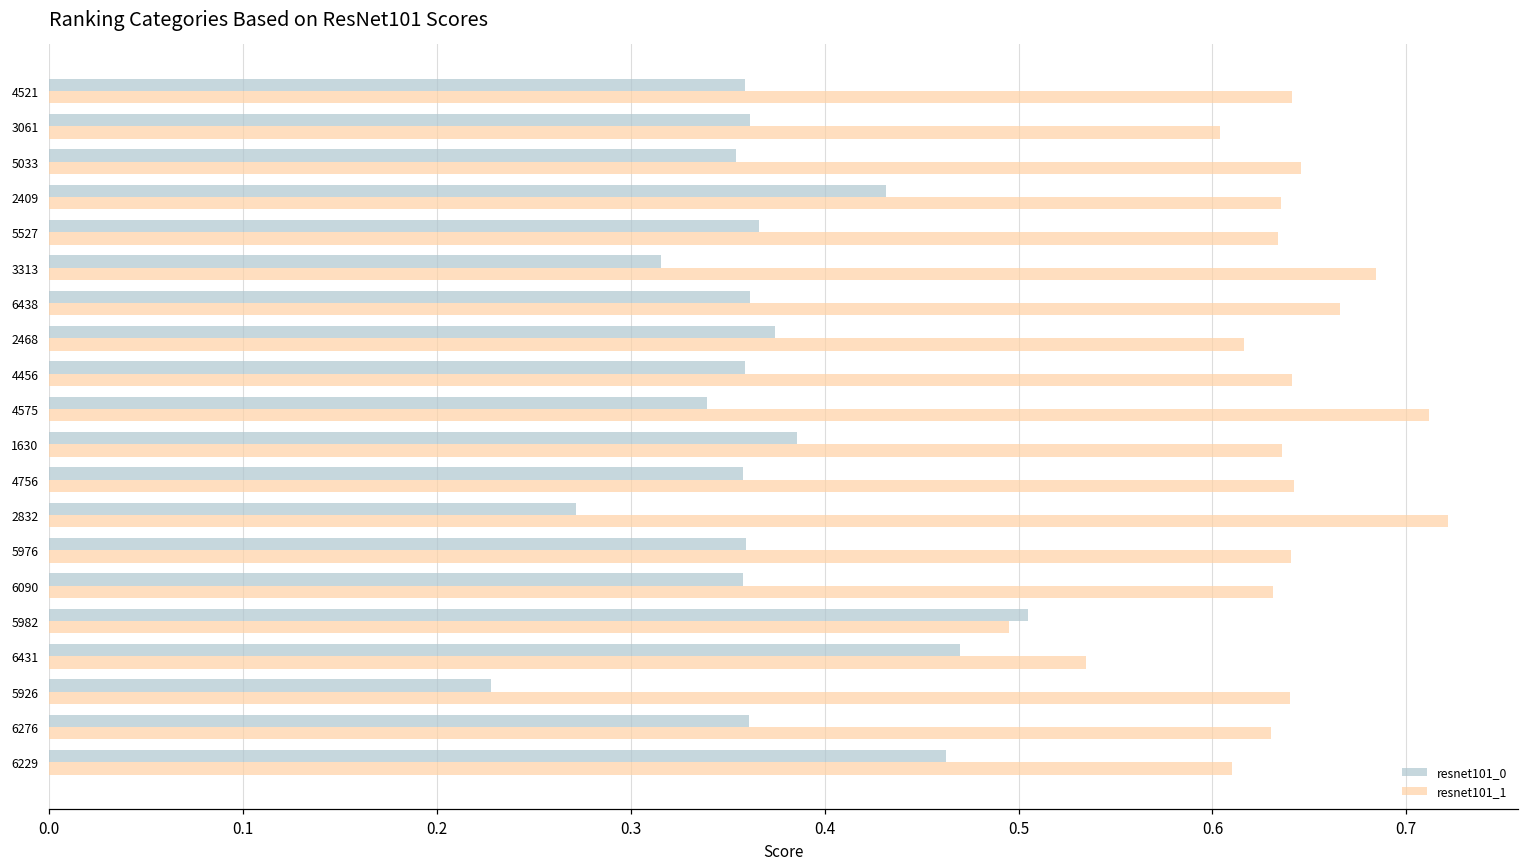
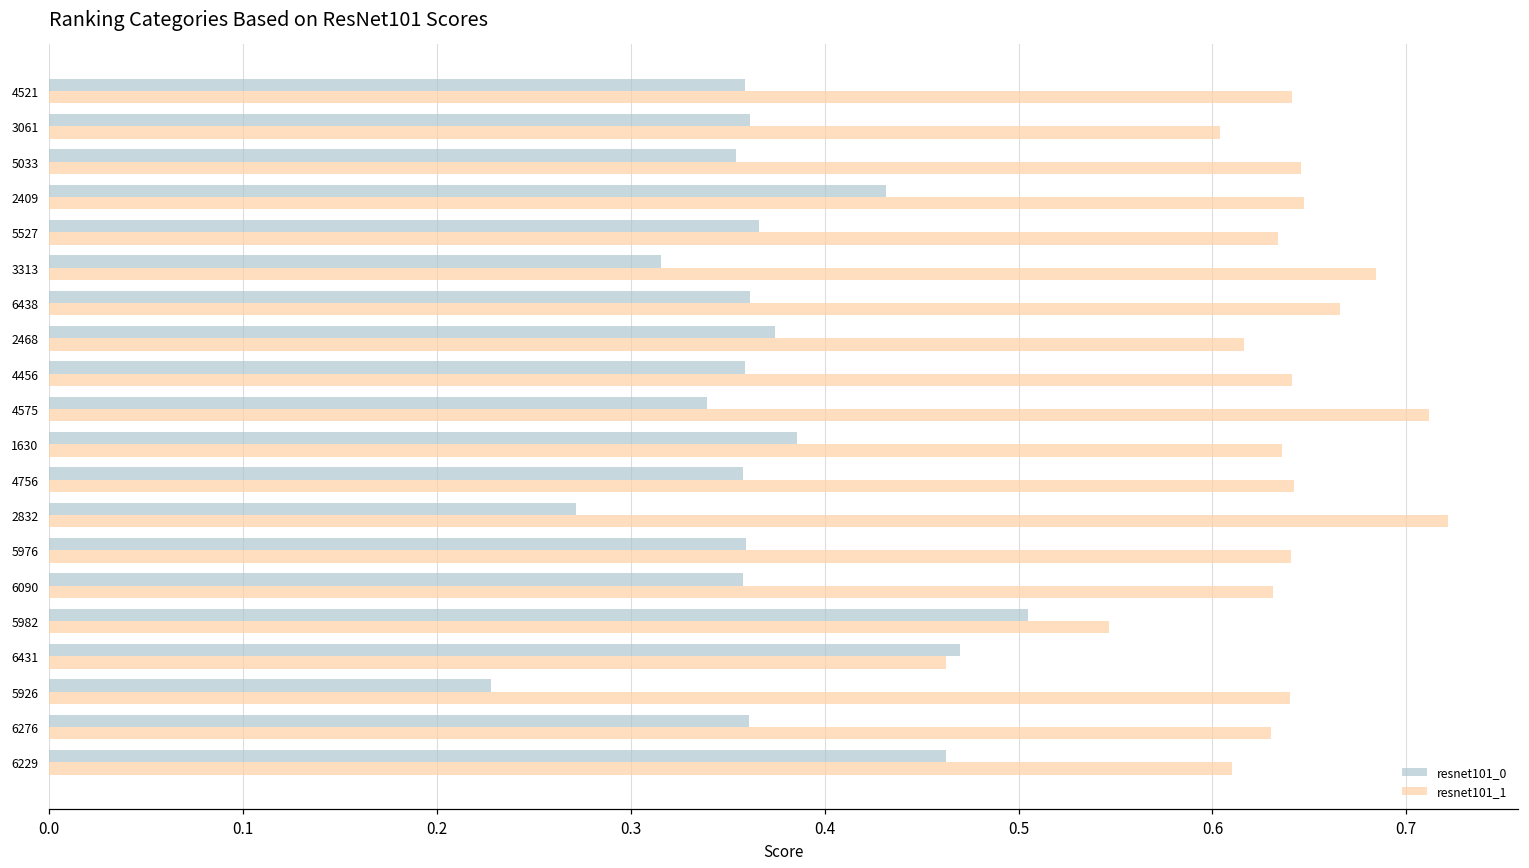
  {
    "resnet101_0": {
      "4521": 0.359,
      "3061": 0.362,
      "5033": 0.354,
      "2409": 0.432,
      "5527": 0.366,
      "3313": 0.315,
      "6438": 0.361,
      "2468": 0.374,
      "4456": 0.359,
      "4575": 0.339,
      "1630": 0.386,
      "4756": 0.358,
      "2832": 0.272,
      "5976": 0.359,
      "6090": 0.358,
      "5982": 0.505,
      "6431": 0.470,
      "5926": 0.228,
      "6276": 0.361,
      "6229": 0.463
    },
    "resnet101_1": {
      "4521": 0.641,
      "3061": 0.604,
      "5033": 0.646,
-     "2409": 0.636,
+     "2409": 0.647,
      "5527": 0.634,
      "3313": 0.685,
      "6438": 0.666,
      "2468": 0.616,
      "4456": 0.641,
      "4575": 0.712,
      "1630": 0.636,
      "4756": 0.642,
      "2832": 0.722,
      "5976": 0.641,
      "6090": 0.631,
-     "5982": 0.495,
-     "6431": 0.535,
+     "5982": 0.547,
+     "6431": 0.463,
      "5926": 0.640,
      "6276": 0.630,
      "6229": 0.610
    }
  }
